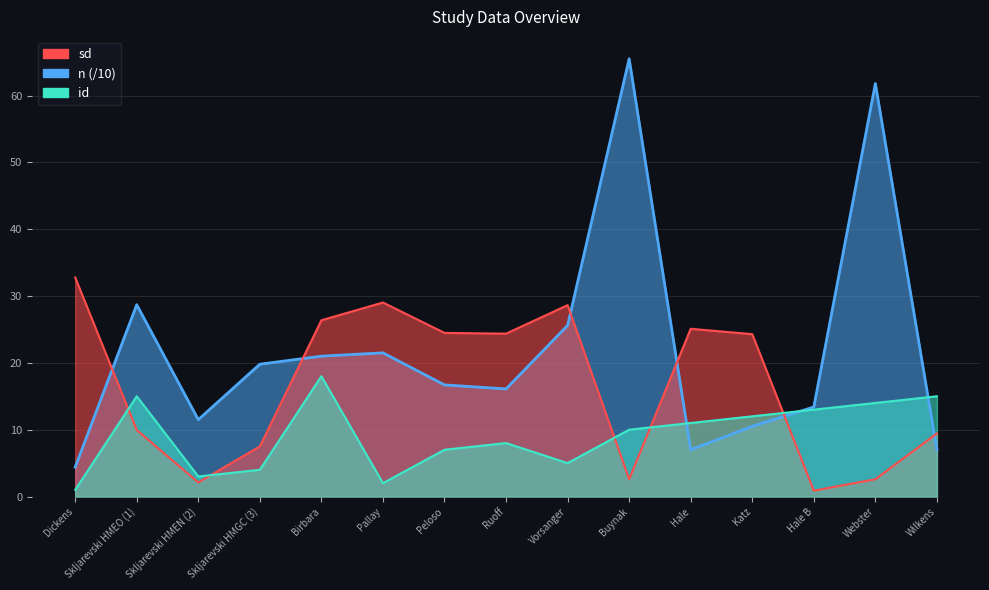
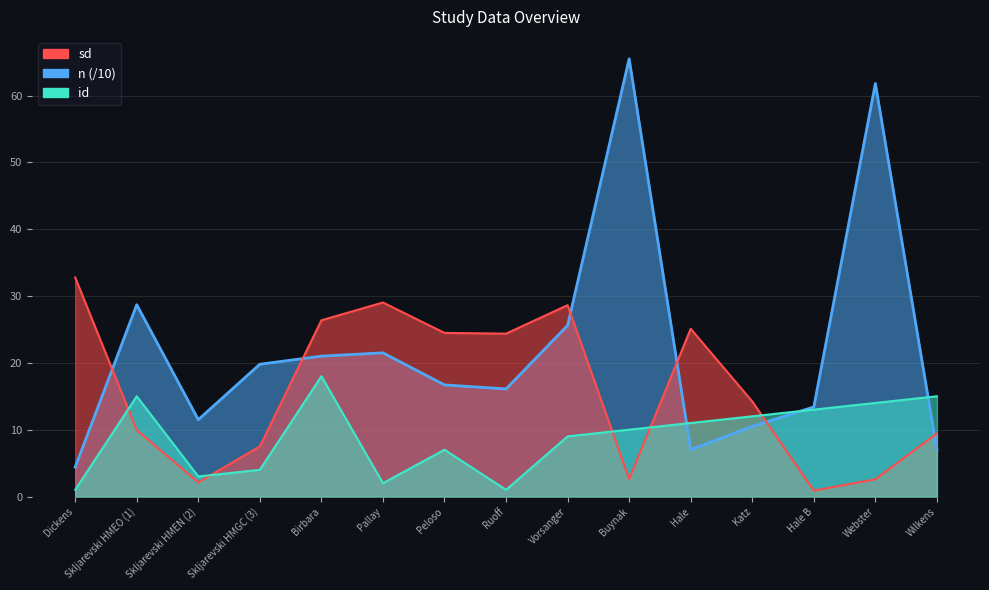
  {
    "n (/10)": {
      "Dickens": 4,
      "Skljarevski HMEO (1)": 29,
      "Skljarevski HMEN (2)": 12,
      "Skljarevski HMGC (3)": 20,
      "Birbara": 21,
      "Pallay": 22,
      "Peloso": 17,
      "Ruoff": 16,
      "Vorsanger": 26,
      "Buynak": 66,
      "Hale": 7,
      "Katz": 11,
      "Hale B": 13,
      "Webster": 62,
      "Wilkens": 7
    },
    "sd": {
      "Dickens": 33,
      "Skljarevski HMEO (1)": 10,
      "Skljarevski HMEN (2)": 2,
      "Skljarevski HMGC (3)": 8,
      "Birbara": 26,
      "Pallay": 29,
      "Peloso": 24,
      "Ruoff": 24,
      "Vorsanger": 29,
      "Buynak": 3,
      "Hale": 25,
-     "Katz": 24,
+     "Katz": 14,
      "Hale B": 1,
      "Webster": 3,
      "Wilkens": 9
    },
    "id": {
      "Dickens": 1,
      "Skljarevski HMEO (1)": 15,
      "Skljarevski HMEN (2)": 3,
      "Skljarevski HMGC (3)": 4,
      "Birbara": 18,
      "Pallay": 2,
      "Peloso": 7,
-     "Ruoff": 8,
-     "Vorsanger": 5,
+     "Ruoff": 1,
+     "Vorsanger": 9,
      "Buynak": 10,
      "Hale": 11,
      "Katz": 12,
      "Hale B": 13,
      "Webster": 14,
      "Wilkens": 15
    }
  }
